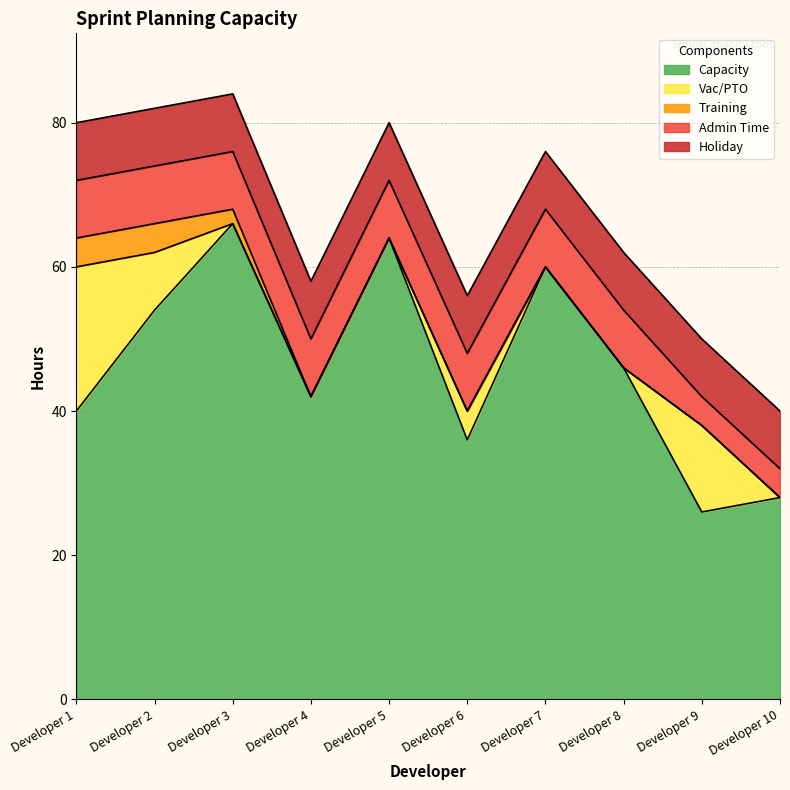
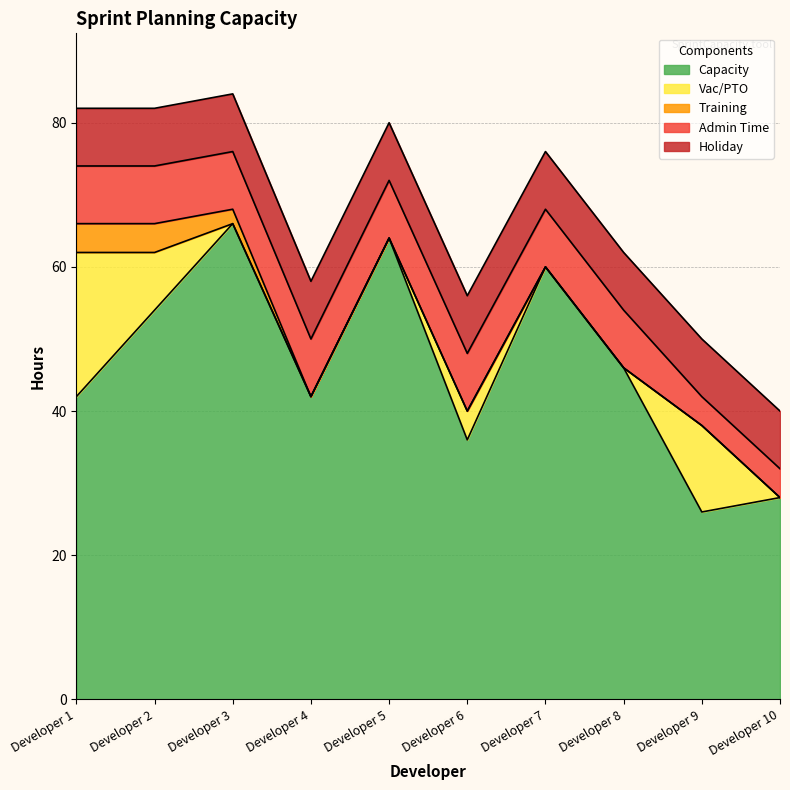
  {
    "Capacity": {
-     "Developer 1": 40,
+     "Developer 1": 42,
      "Developer 2": 54,
      "Developer 6": 36,
      "Developer 9": 26
    },
    "Vac/PTO": {
      "Developer 1": 20,
      "Developer 2": 8
    },
    "Training": {
      "Developer 1": 4,
      "Developer 2": 4,
      "Developer 3": 2
    }
  }
